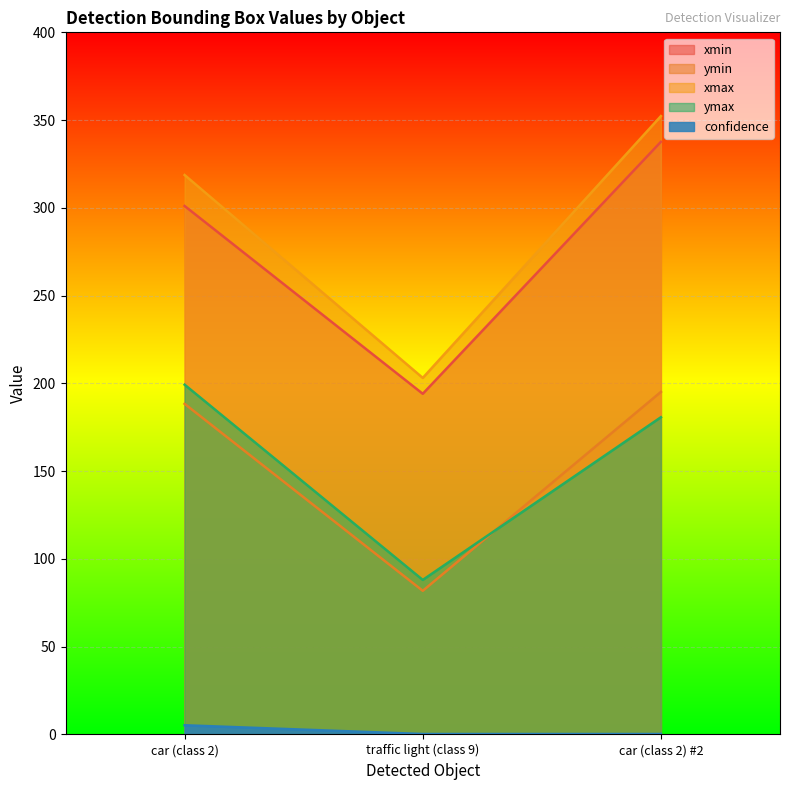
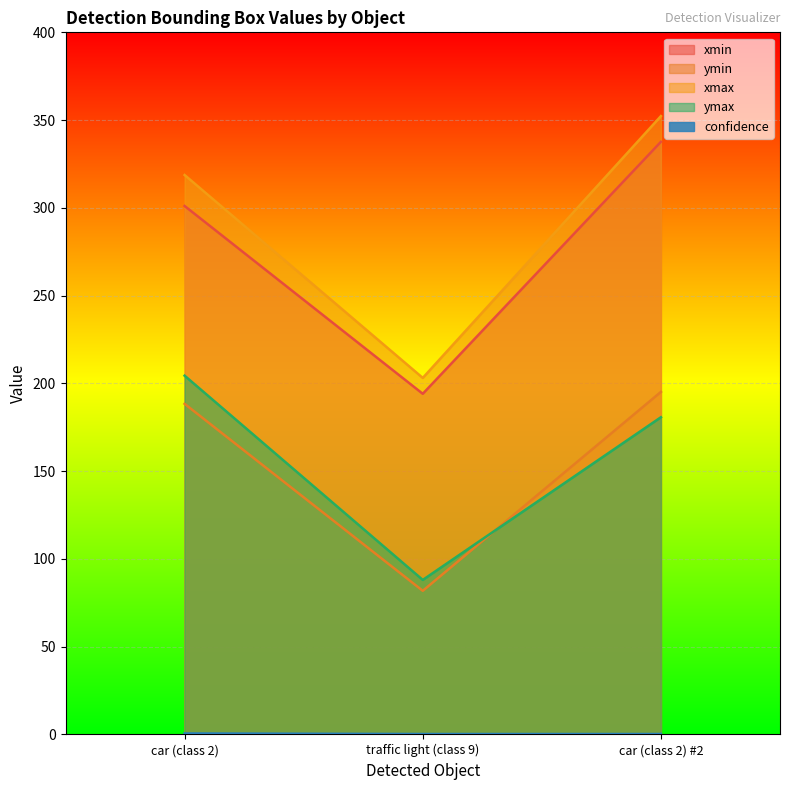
  {
    "ymax": {
-     "car (class 2)": 199,
+     "car (class 2)": 204,
      "traffic light (class 9)": 88,
      "car (class 2) #2": 181
    },
    "confidence": {
-     "car (class 2)": 5,
+     "car (class 2)": 1,
      "traffic light (class 9)": 0,
      "car (class 2) #2": 0
    }
  }
